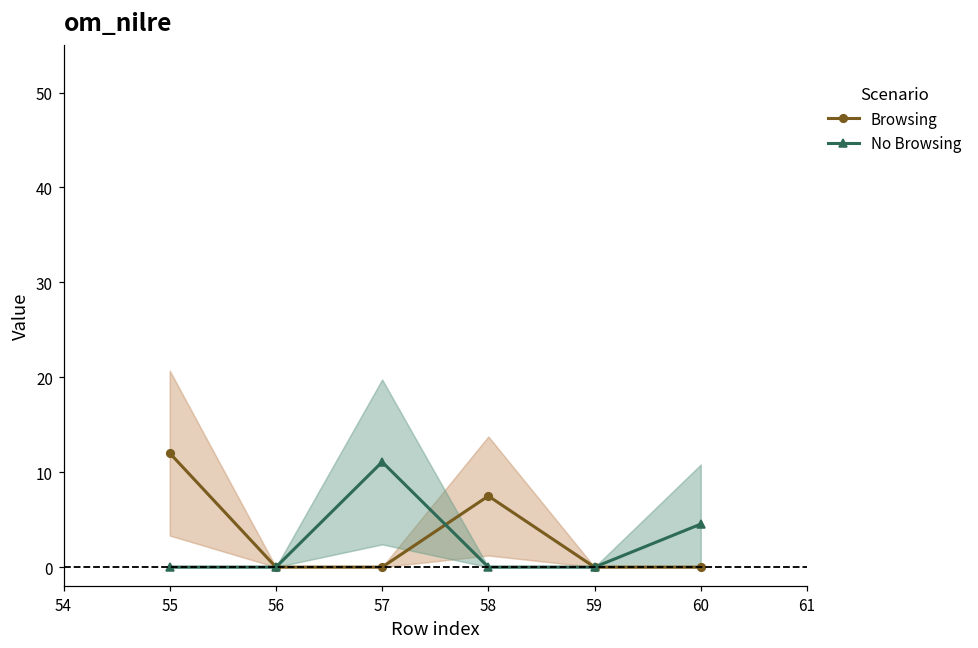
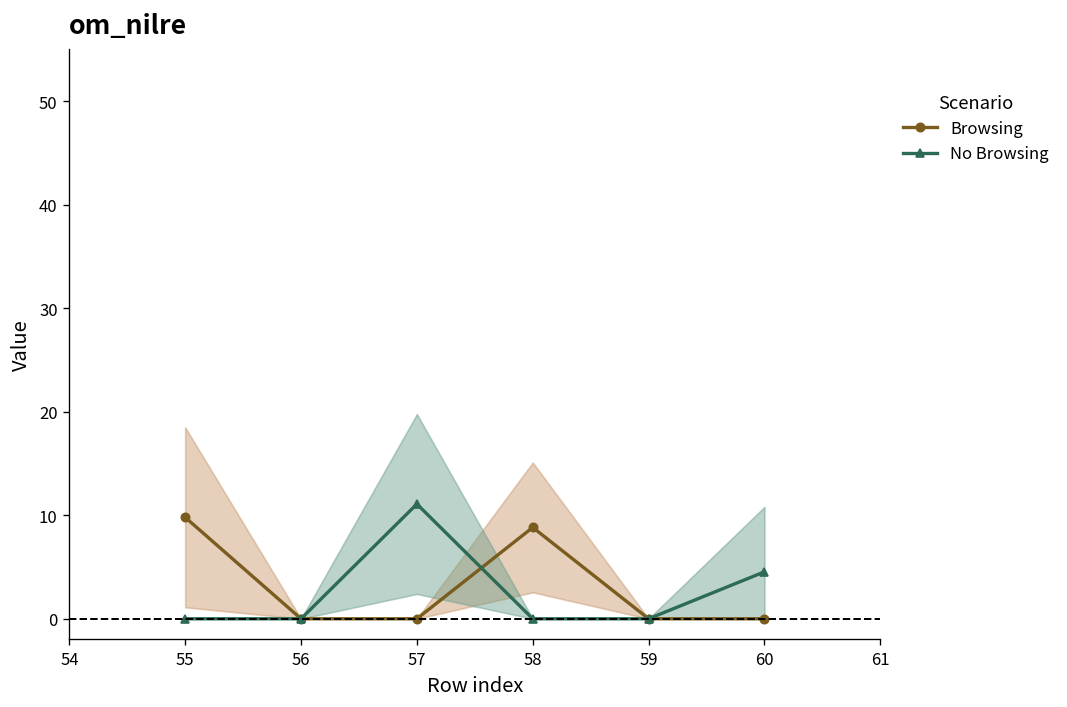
  {
    "Browsing": {
-     "55": 12,
-     "58": 7
+     "55": 10,
+     "58": 9
    },
    "No Browsing": {
      "57": 11,
      "60": 5
    }
  }
